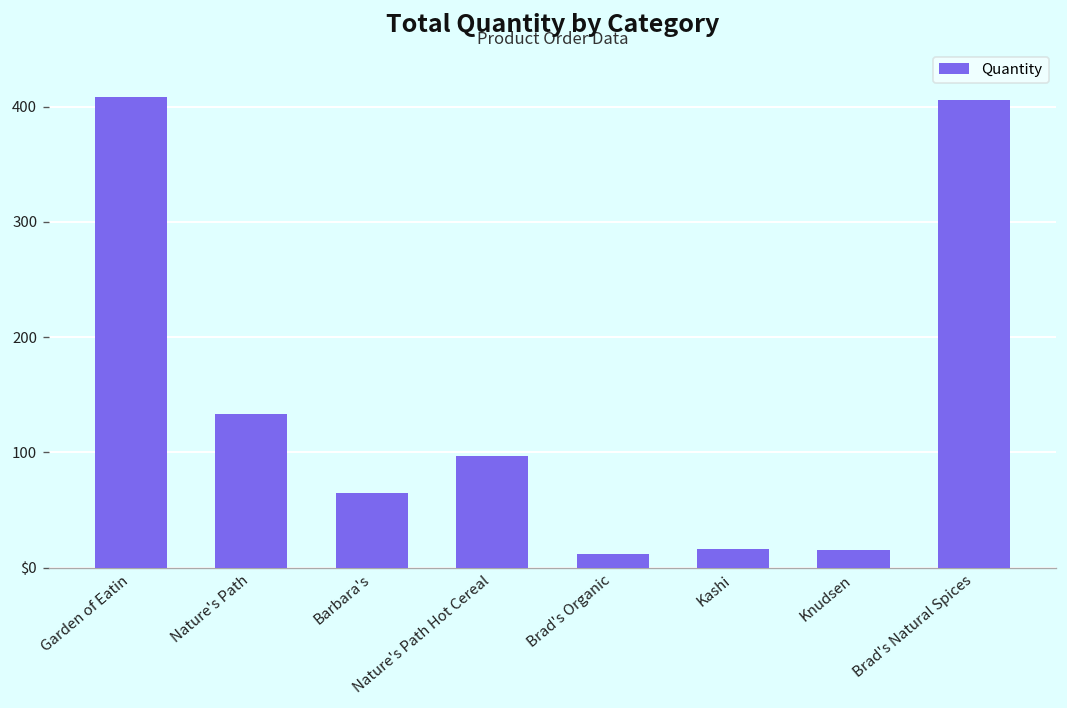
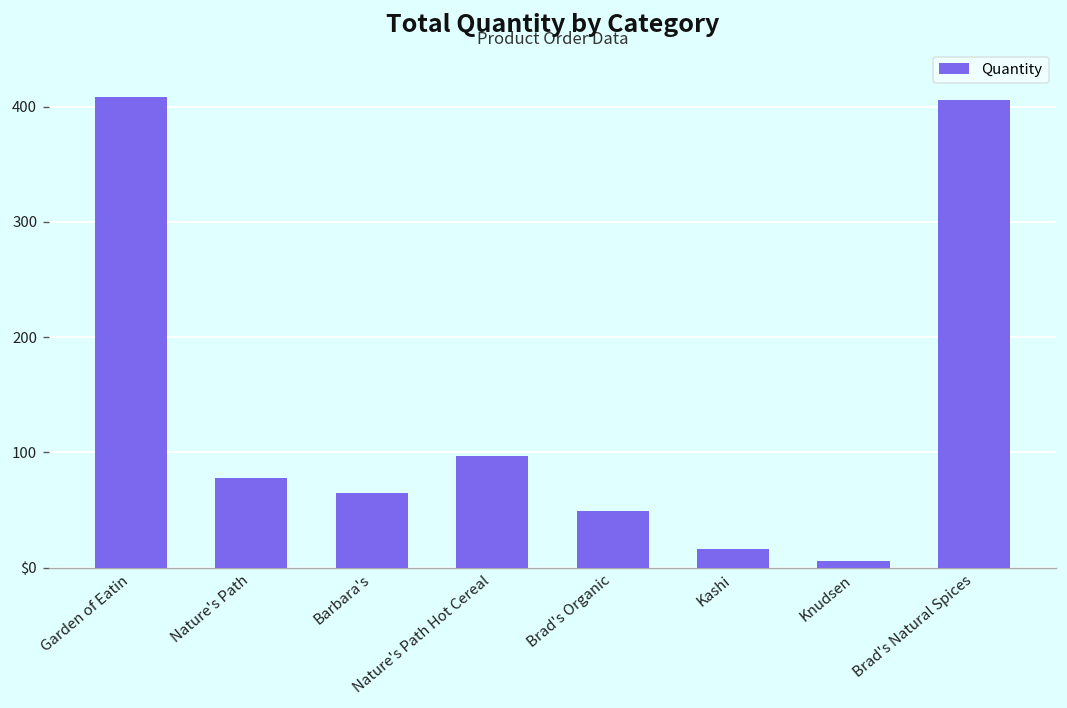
  {
    "Garden of Eatin": 410,
-   "Nature's Path": 130,
+   "Nature's Path": 80,
    "Barbara's": 70,
    "Nature's Path Hot Cereal": 100,
-   "Brad's Organic": 10,
+   "Brad's Organic": 50,
    "Kashi": 20,
-   "Knudsen": 20,
+   "Knudsen": 10,
    "Brad's Natural Spices": 410
  }
